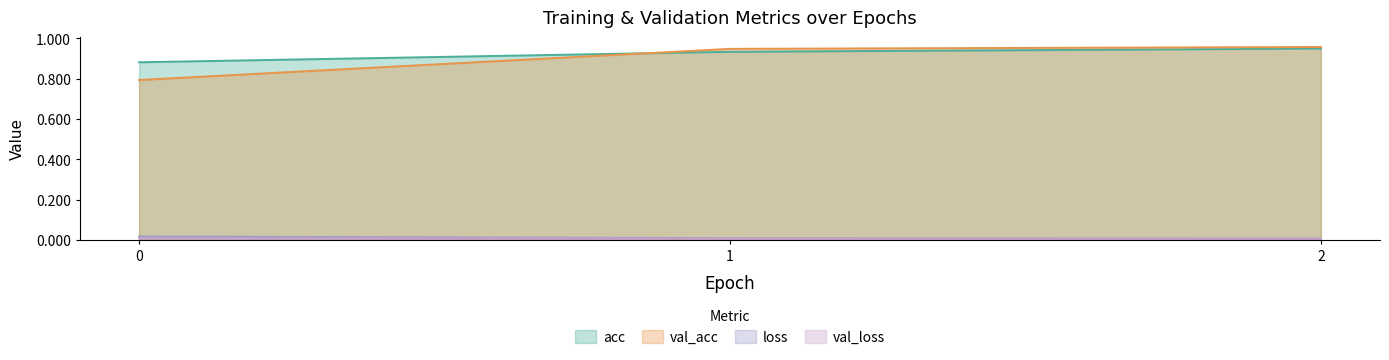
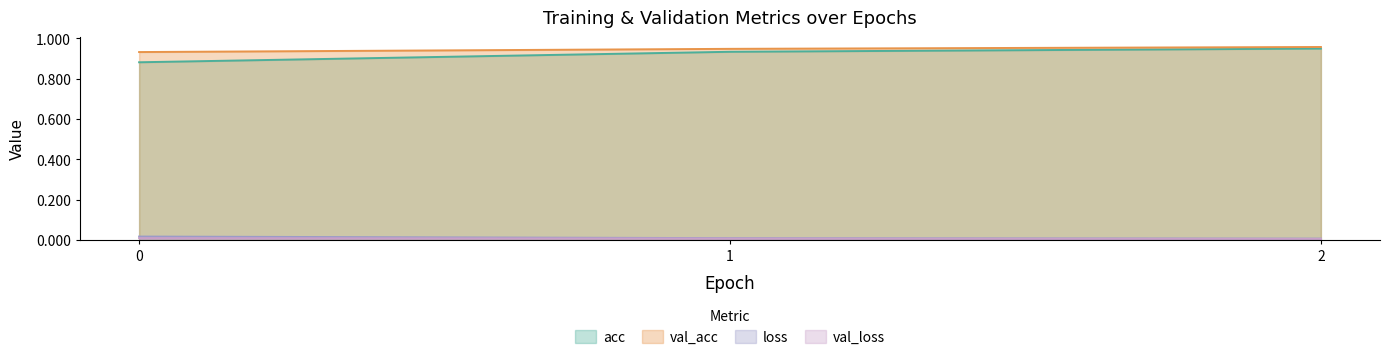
  {
    "val_acc": {
-     "0": 0.79,
+     "0": 0.93,
      "1": 0.95
    }
  }
